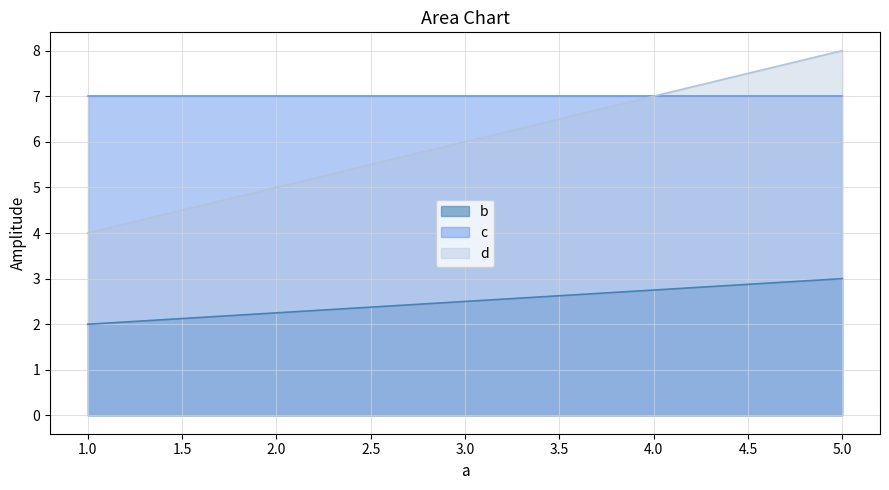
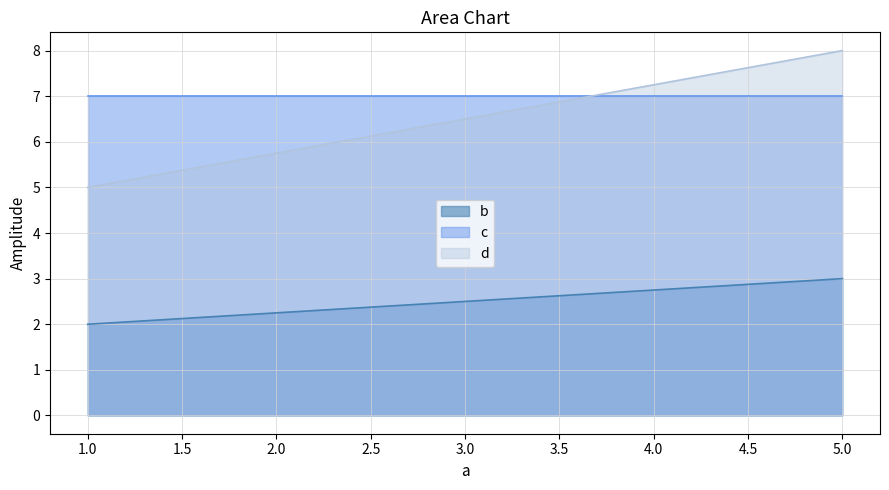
  {
    "b": {
      "1.0": 2,
      "5.0": 3
    },
    "c": {
      "1.0": 7,
      "5.0": 7
    },
    "d": {
-     "1.0": 4,
+     "1.0": 5,
      "5.0": 8
    }
  }
